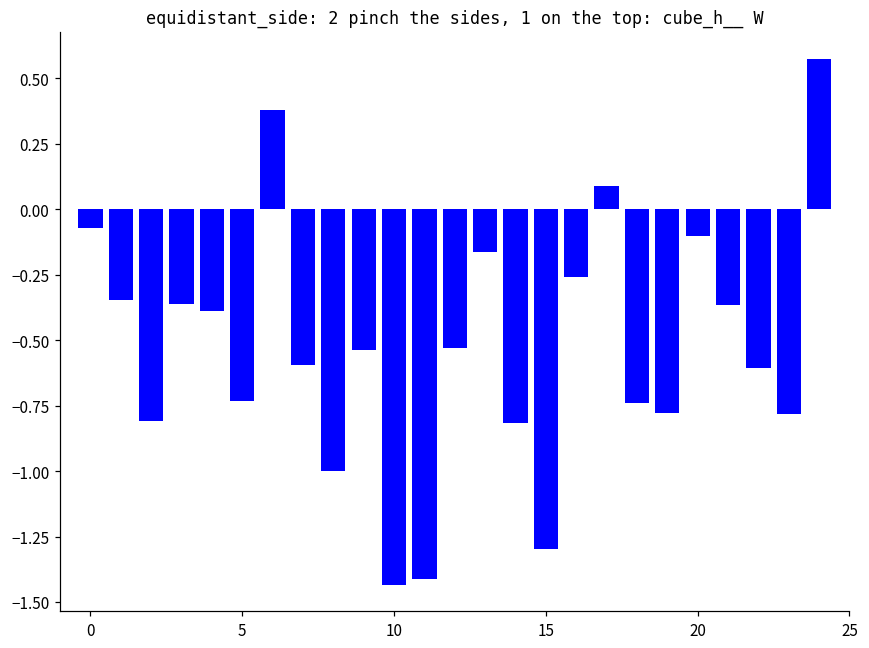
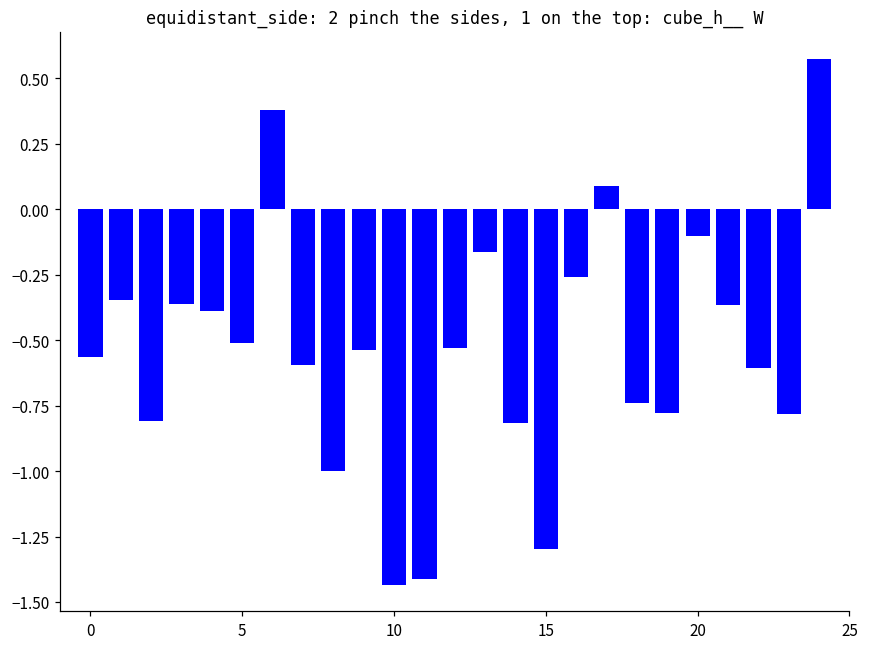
  {
-   "0": -0.07,
-   "5": -0.73,
+   "0": -0.57,
+   "5": -0.51,
    "10": -1.43,
    "15": -1.30,
    "20": -0.10
  }
